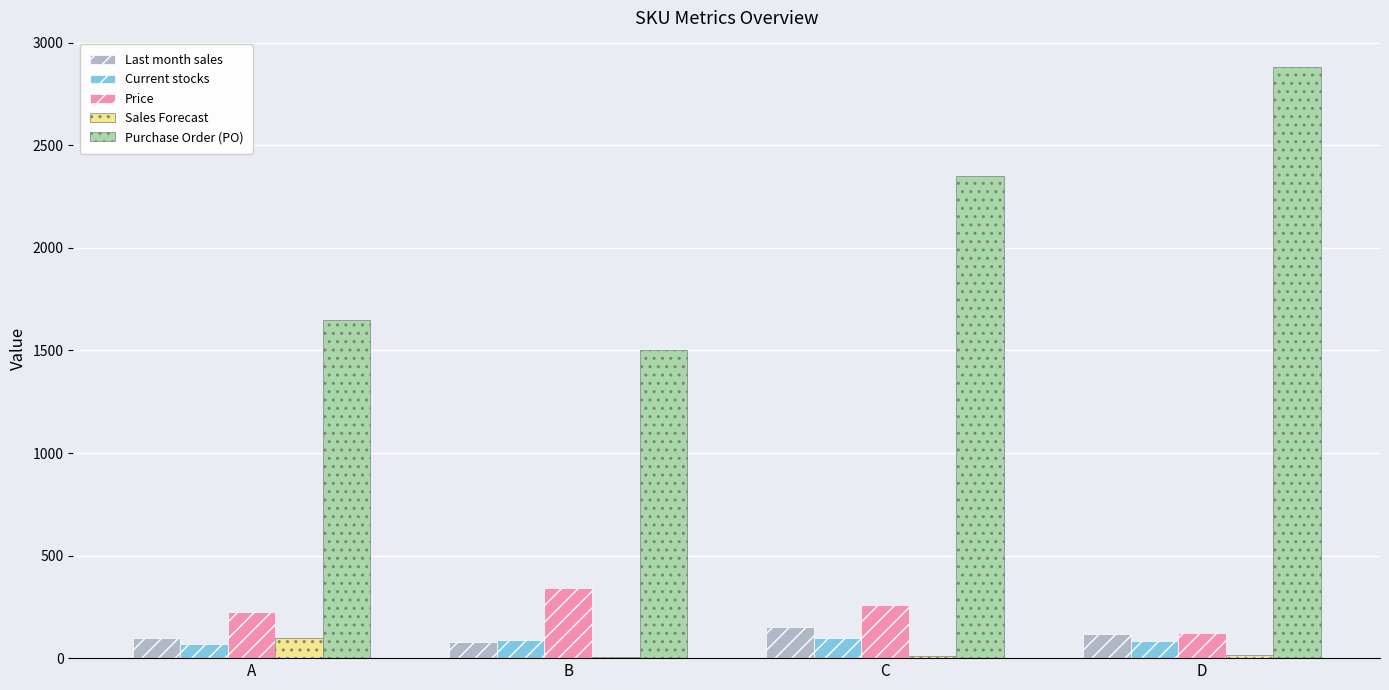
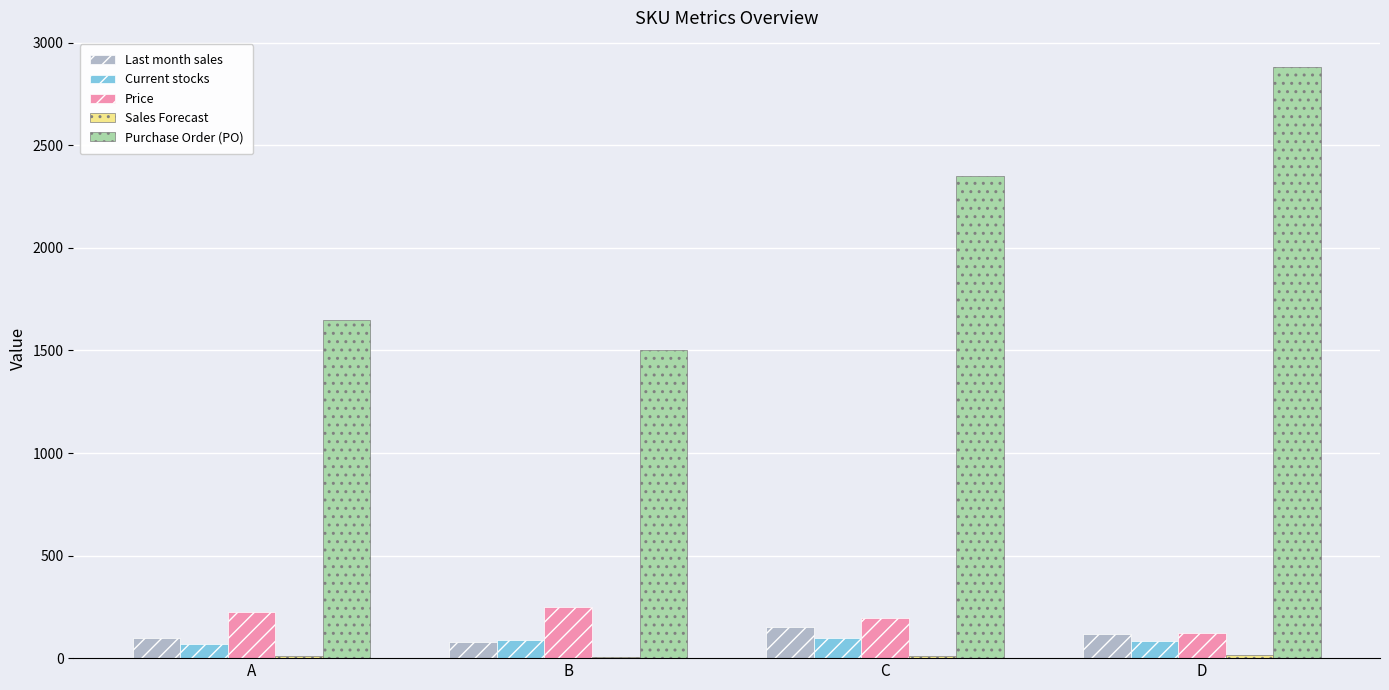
  {
    "Price": {
      "A": 220,
-     "B": 340,
-     "C": 260,
+     "B": 250,
+     "C": 200,
      "D": 120
    },
    "Sales Forecast": {
-     "A": 100,
+     "A": 10,
      "D": 10
    }
  }
